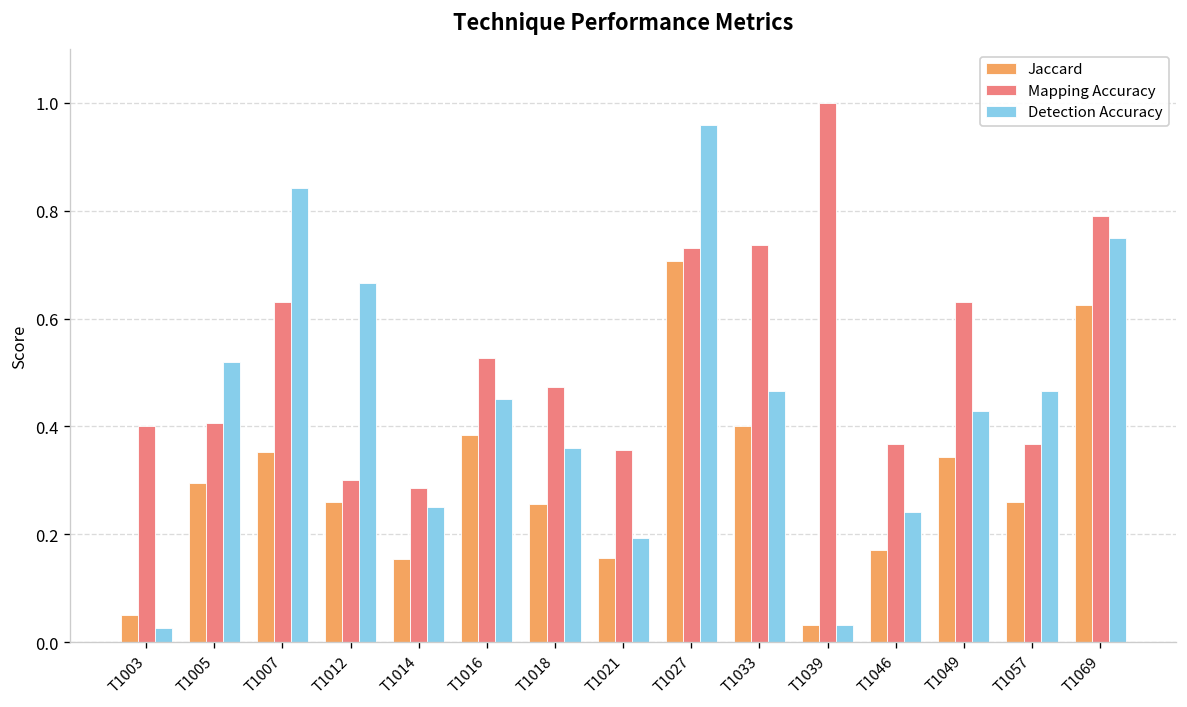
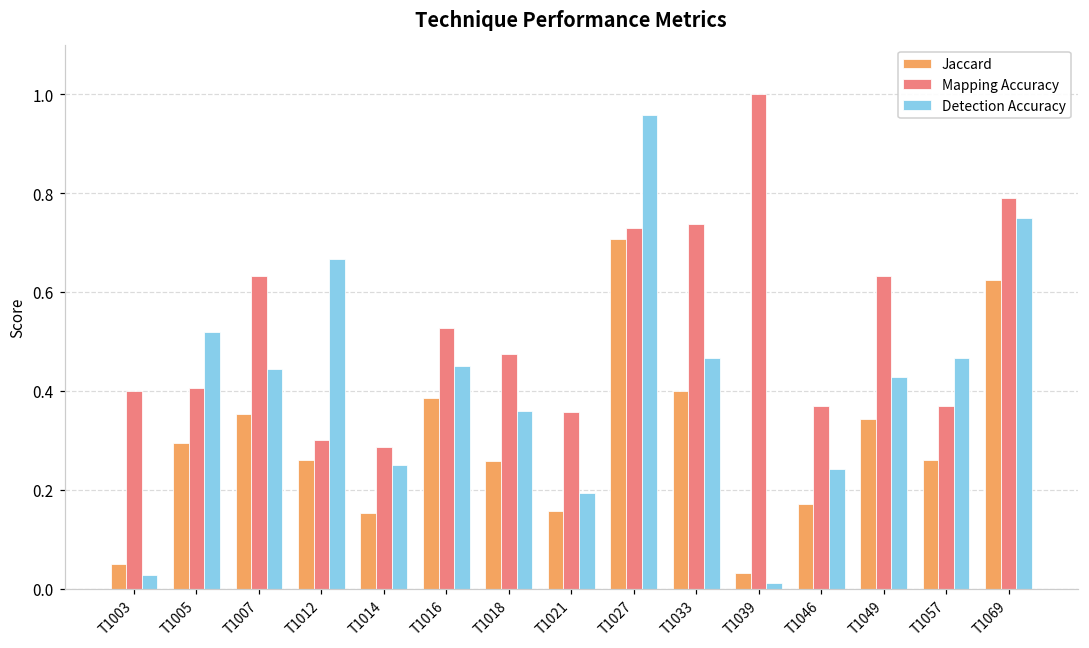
  {
    "Detection Accuracy": {
      "T1003": 0.03,
      "T1005": 0.52,
-     "T1007": 0.84,
+     "T1007": 0.44,
      "T1012": 0.67,
      "T1014": 0.25,
      "T1016": 0.45,
      "T1018": 0.36,
      "T1021": 0.19,
      "T1027": 0.96,
      "T1033": 0.47,
-     "T1039": 0.03,
+     "T1039": 0.01,
      "T1046": 0.24,
      "T1049": 0.43,
      "T1057": 0.47,
      "T1069": 0.75
    }
  }
